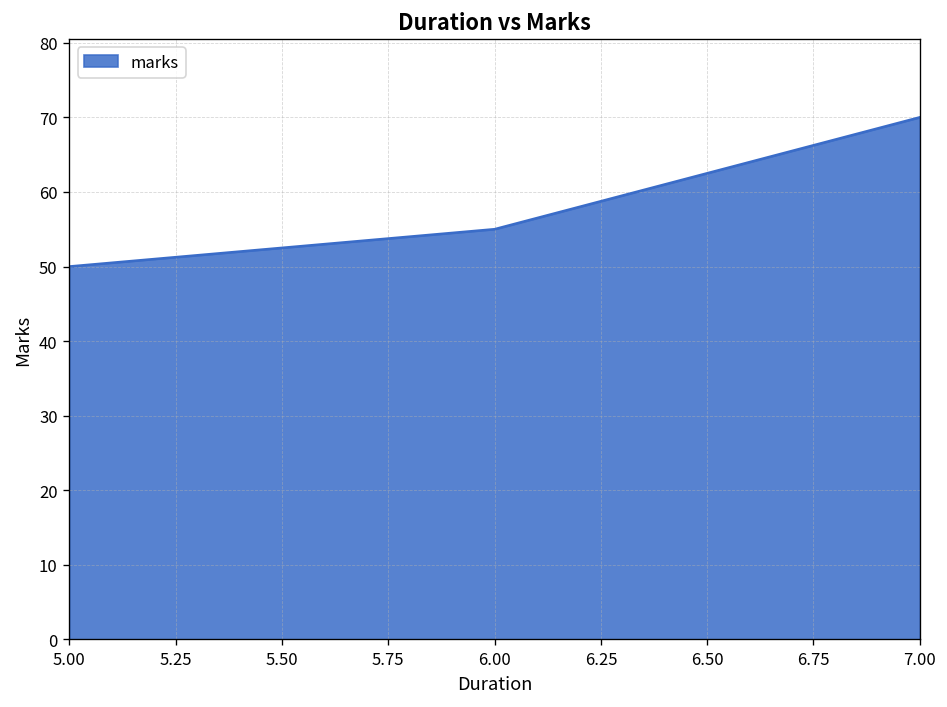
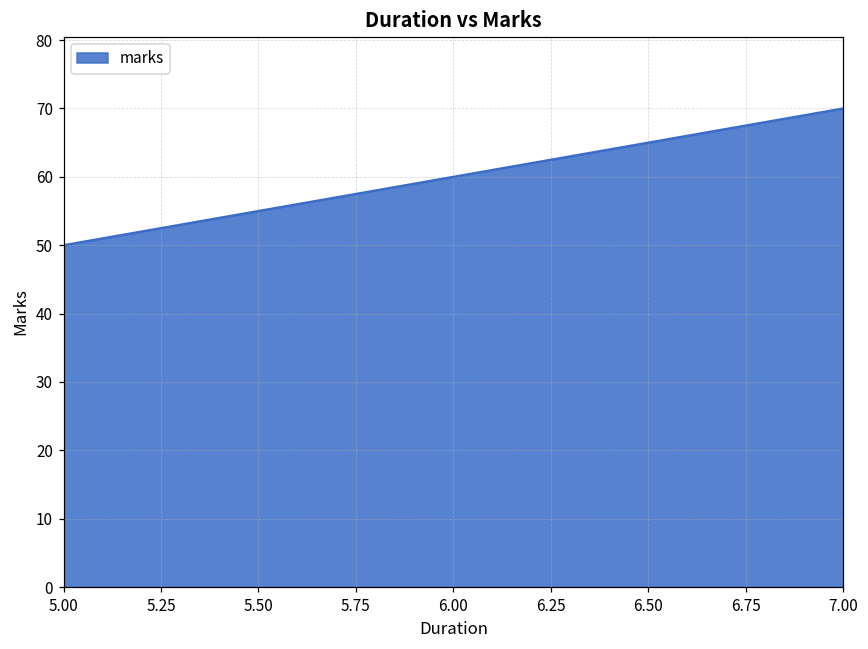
  {
    "5.00": 50,
-   "6.00": 55,
+   "6.00": 60,
    "7.00": 70
  }
